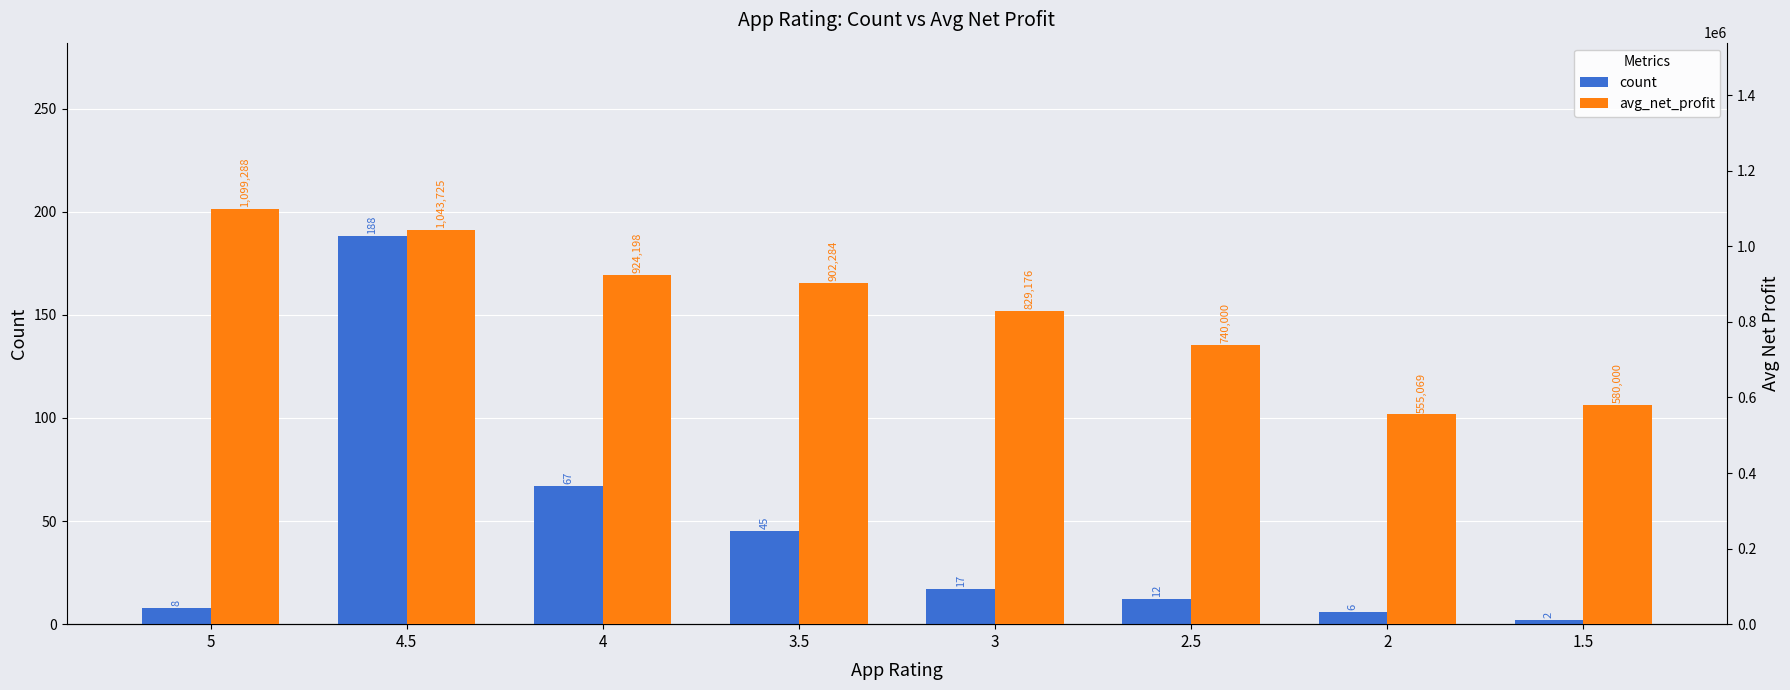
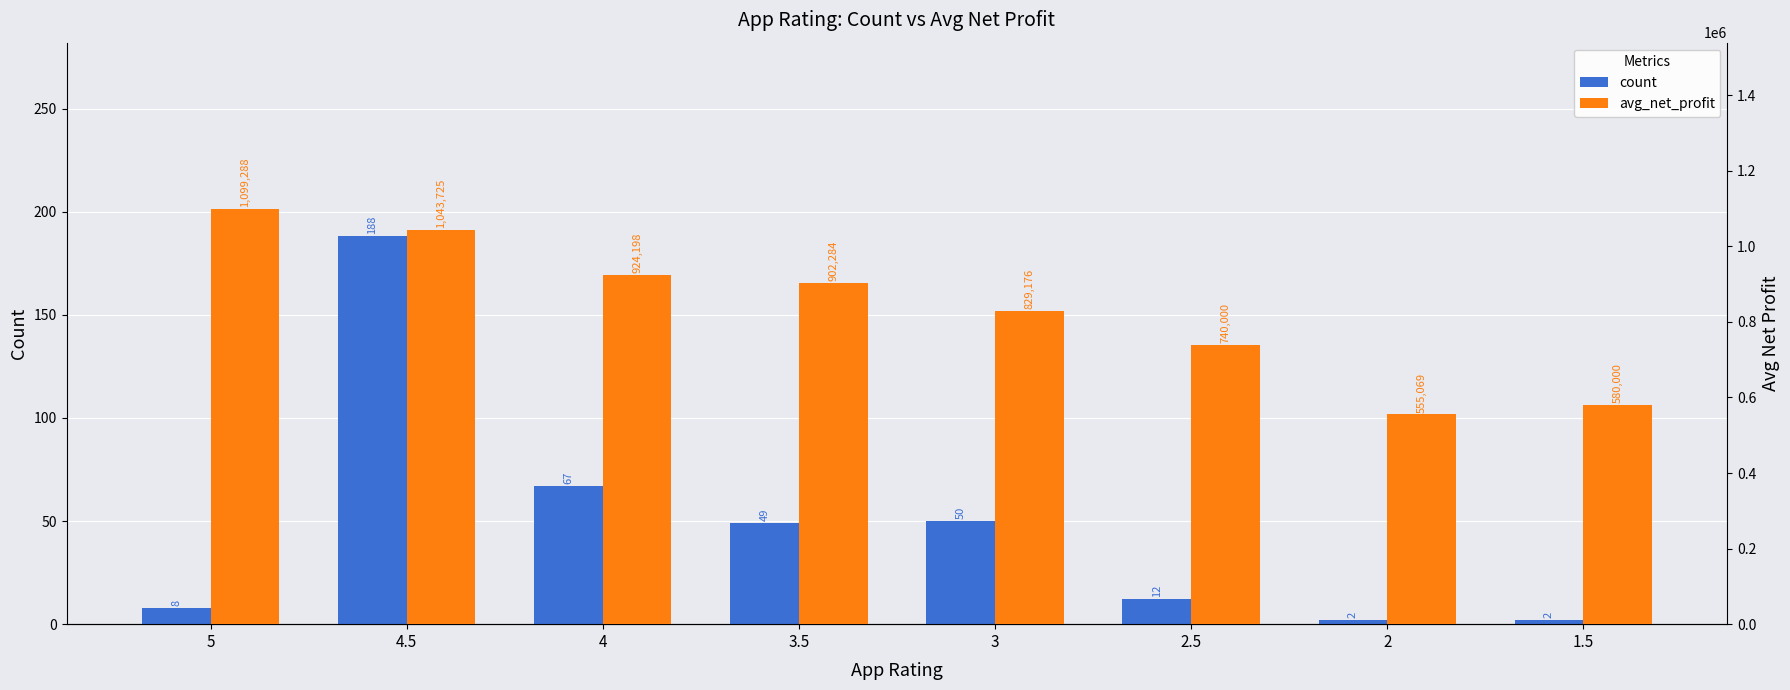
  {
    "count": {
      "5": "8",
      "4.5": "188",
      "4": "67",
-     "3.5": "45",
-     "3": "17",
+     "3.5": "49",
+     "3": "50",
      "2.5": "12",
-     "2": "6",
+     "2": "2",
      "1.5": "2"
    },
    "avg_net_profit": {
      "5": "1,099,288",
      "4.5": "1,043,725",
      "4": "924,198",
      "3.5": "902,284",
      "3": "829,176",
      "2.5": "740,000",
      "2": "555,069",
      "1.5": "580,000"
    }
  }
